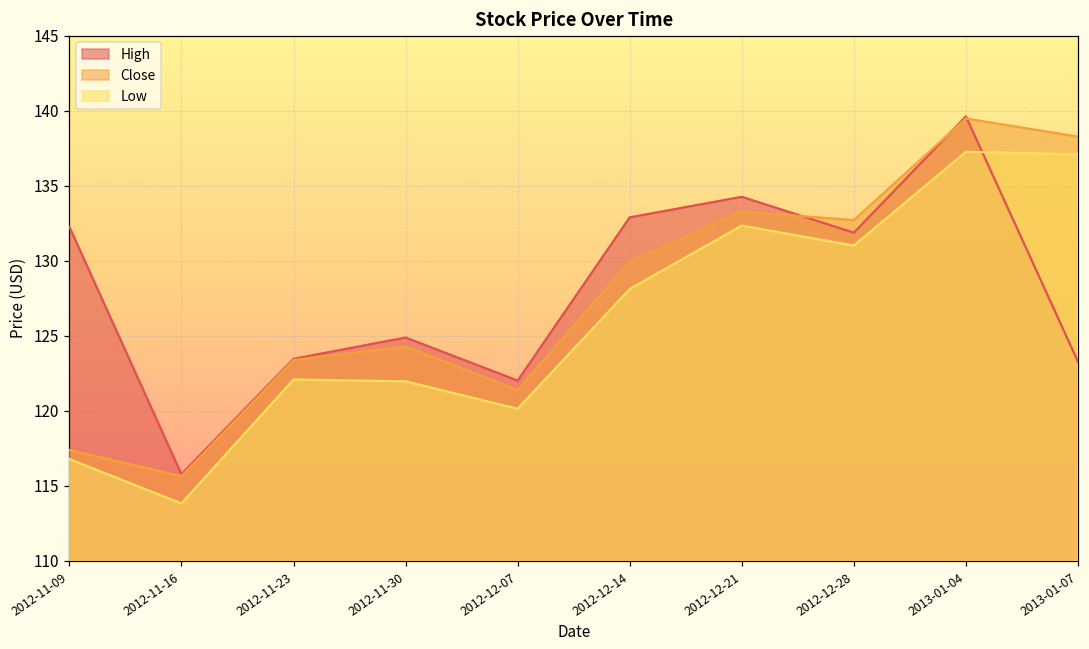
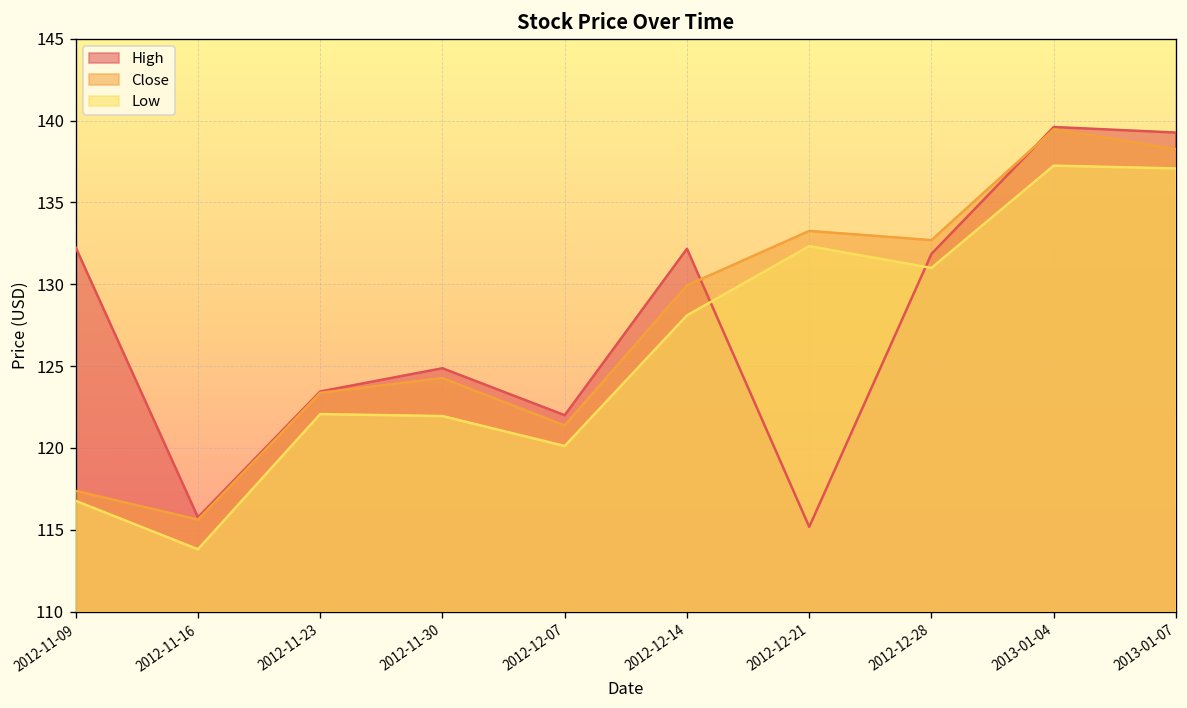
  {
    "High": {
      "2012-11-09": 132.3,
      "2012-11-30": 124.9,
      "2012-12-07": 122.0,
-     "2012-12-14": 132.9,
-     "2012-12-21": 134.3,
+     "2012-12-14": 132.2,
+     "2012-12-21": 115.2,
      "2012-12-28": 131.9,
-     "2013-01-07": 123.3
+     "2013-01-07": 139.3
    }
  }
